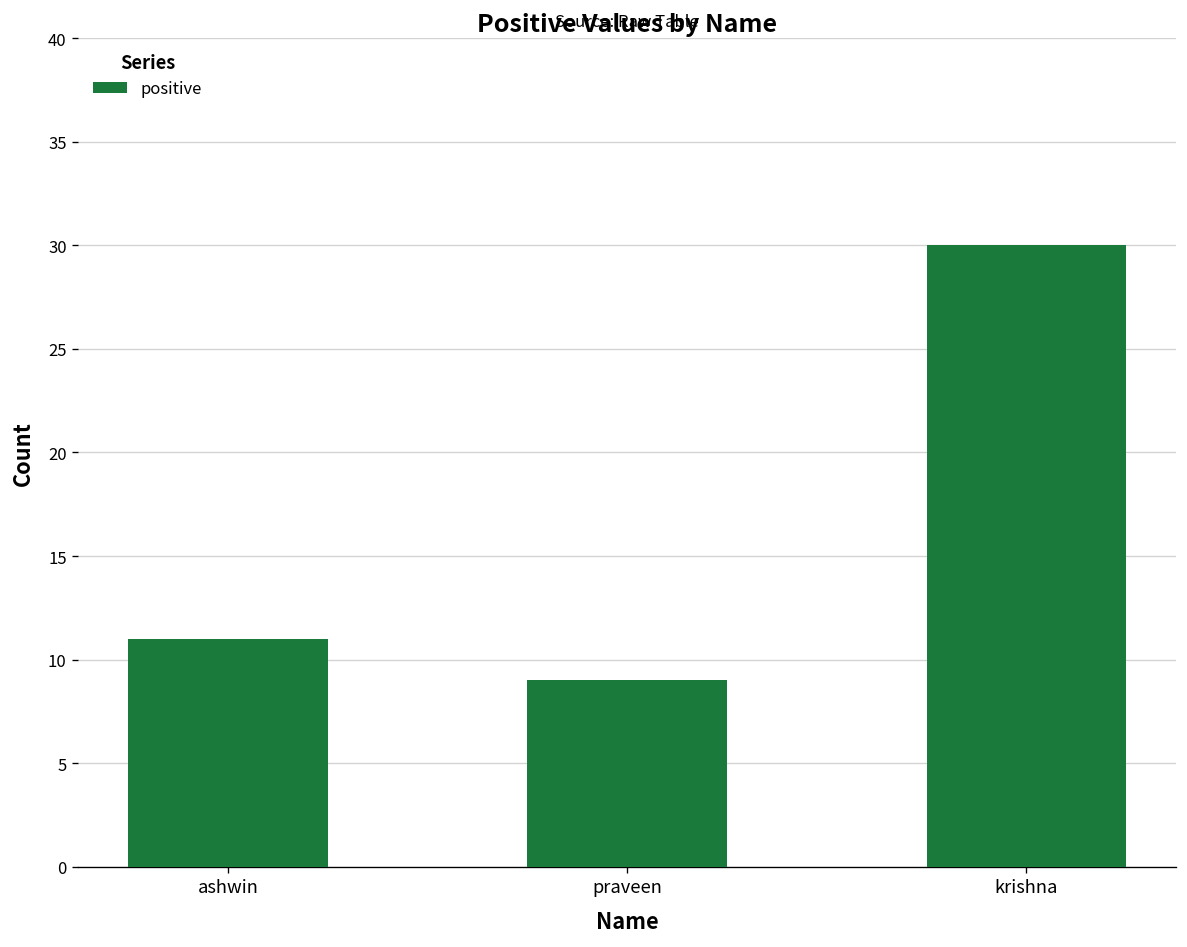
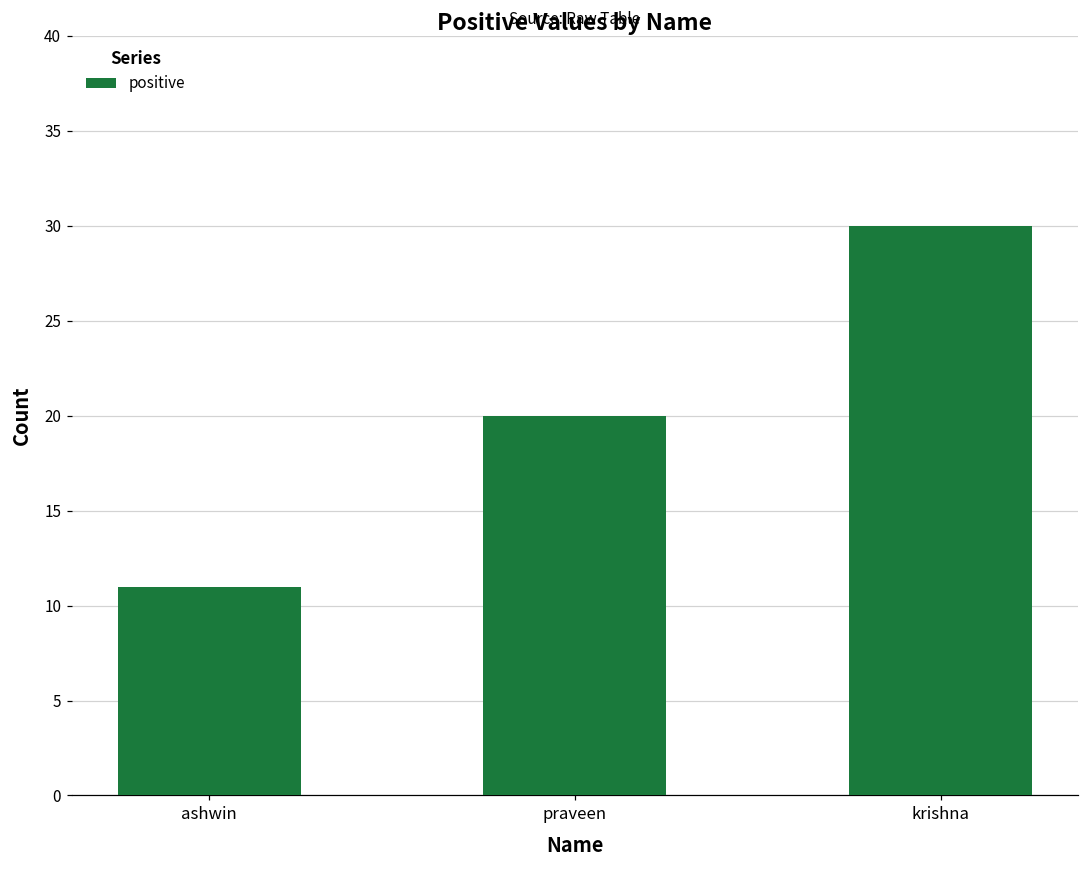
  {
    "ashwin": 11,
-   "praveen": 9,
+   "praveen": 20,
    "krishna": 30
  }
